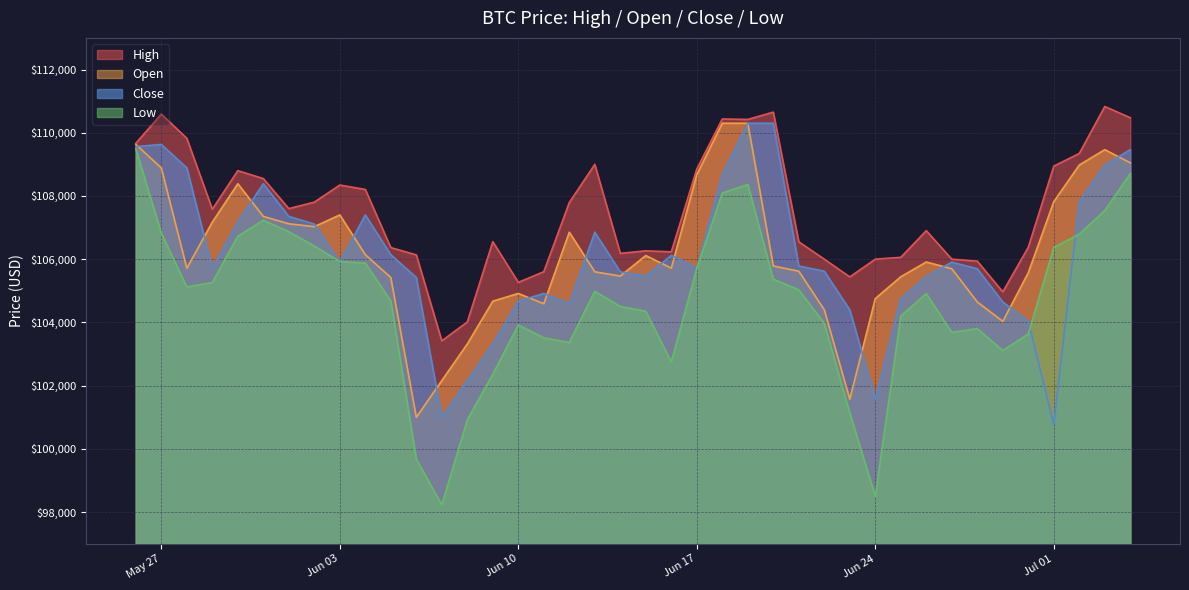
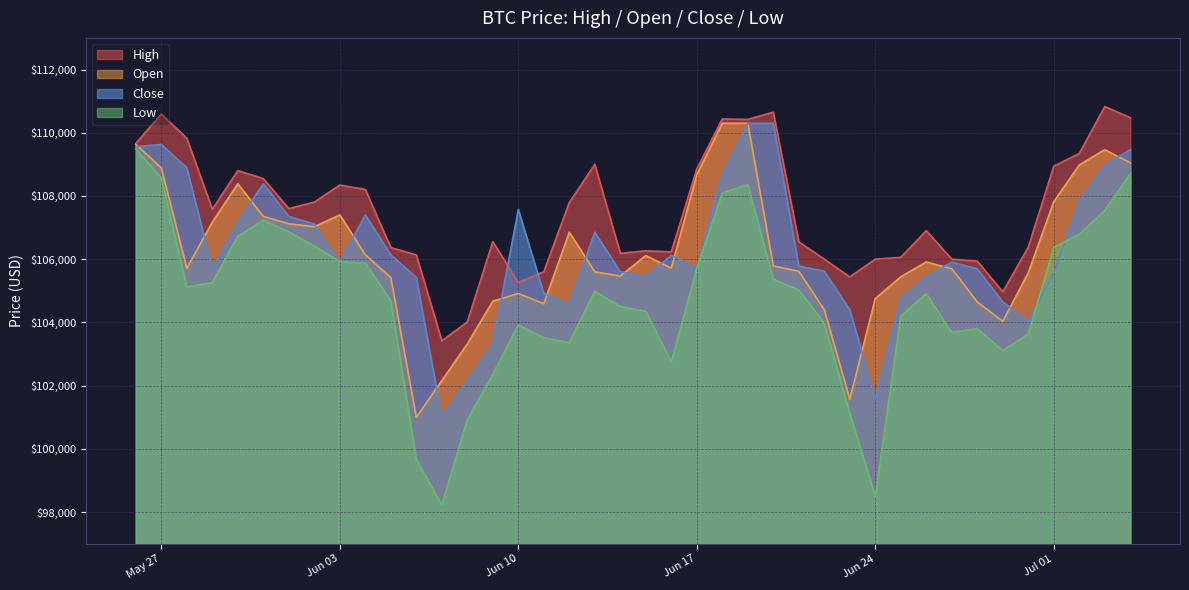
  {
    "Close": {
      "May 27": "$109,600",
-     "Jun 10": "$104,700",
+     "Jun 10": "$107,600",
      "Jun 24": "$101,600",
-     "Jul 01": "$100,800"
+     "Jul 01": "$105,600"
    },
    "Low": {
-     "May 27": "$106,800",
+     "May 27": "$108,600",
      "Jun 10": "$103,900",
      "Jun 24": "$98,500",
      "Jul 01": "$106,400"
    }
  }
